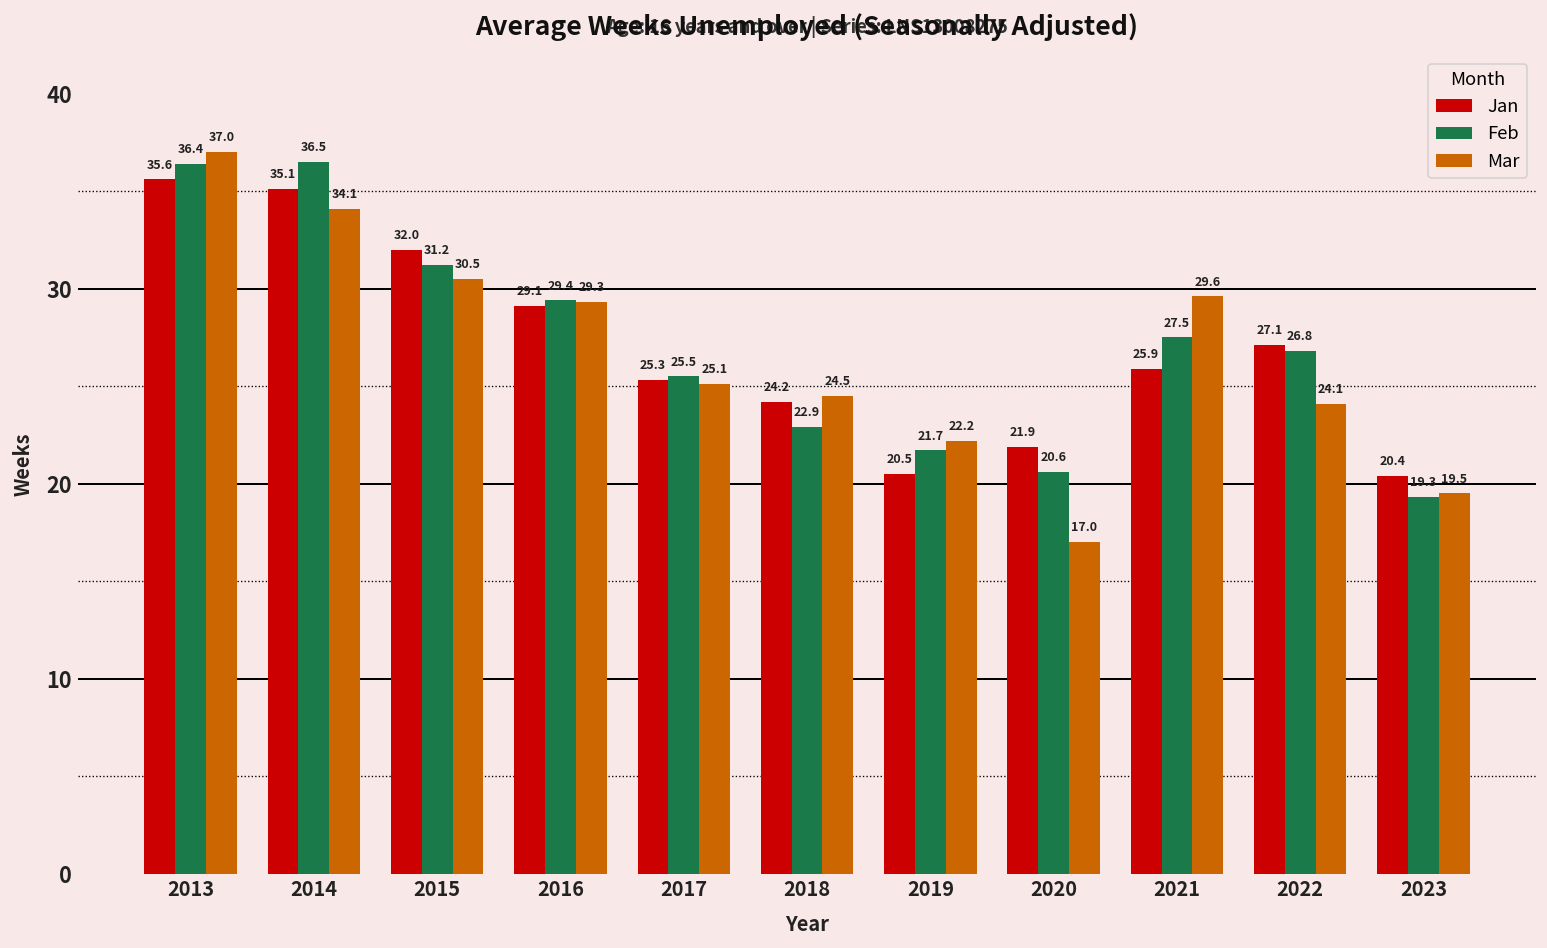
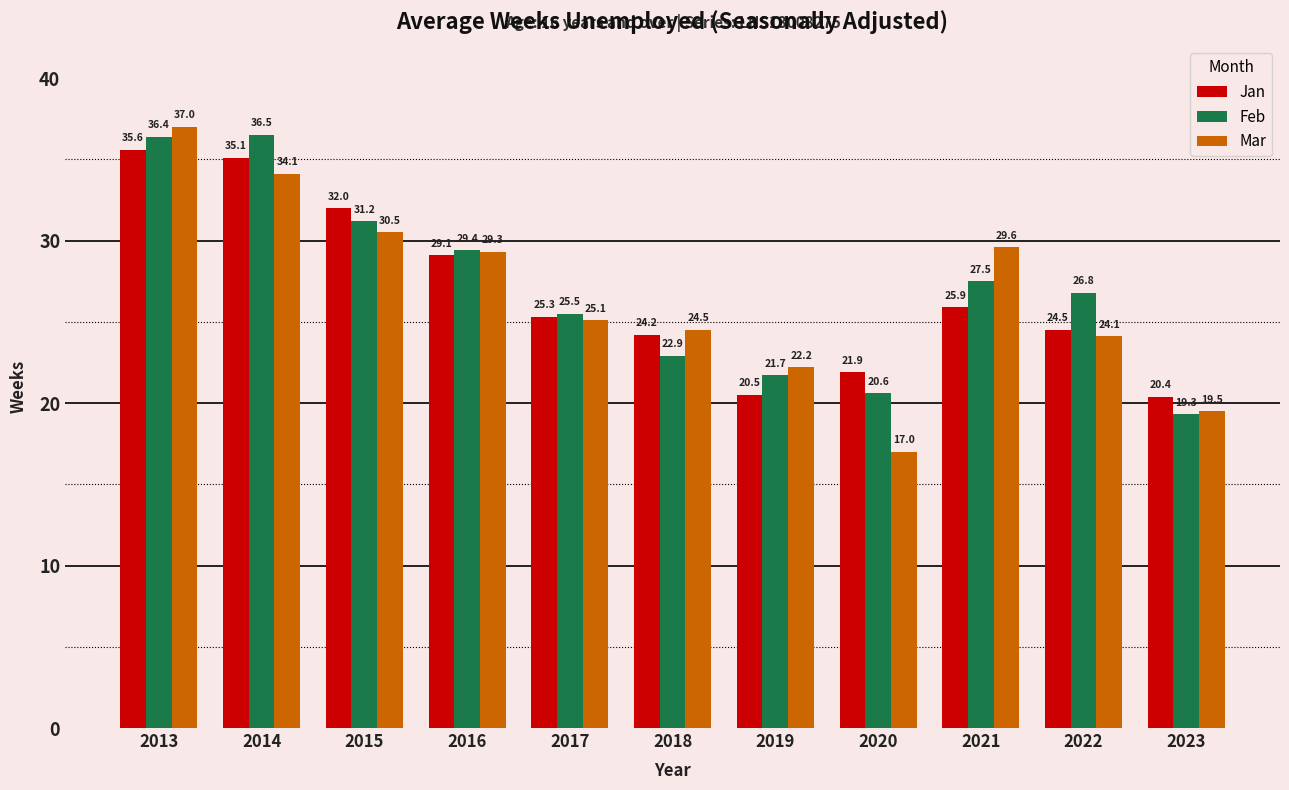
  {
    "Jan": {
      "2013": 35.6,
      "2014": 35.1,
      "2015": 32.0,
      "2016": 29.1,
      "2017": 25.3,
      "2018": 24.2,
      "2019": 20.5,
      "2020": 21.9,
      "2021": 25.9,
-     "2022": 27.1,
+     "2022": 24.5,
      "2023": 20.4
    },
    "Feb": {
      "2013": 36.4,
      "2014": 36.5,
      "2015": 31.2,
      "2016": 29.4,
      "2017": 25.5,
      "2018": 22.9,
      "2019": 21.7,
      "2020": 20.6,
      "2021": 27.5,
      "2022": 26.8,
      "2023": 19.3
    },
    "Mar": {
      "2013": 37.0,
      "2014": 34.1,
      "2015": 30.5,
      "2016": 29.3,
      "2017": 25.1,
      "2018": 24.5,
      "2019": 22.2,
      "2020": 17.0,
      "2021": 29.6,
      "2022": 24.1,
      "2023": 19.5
    }
  }
